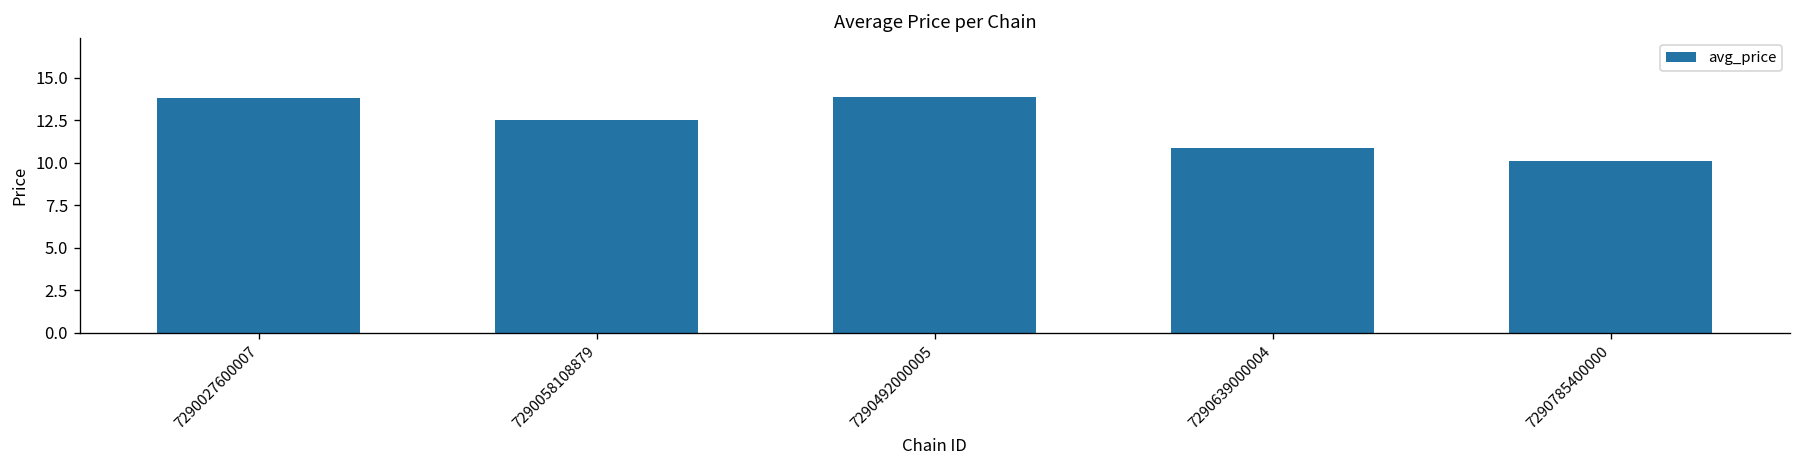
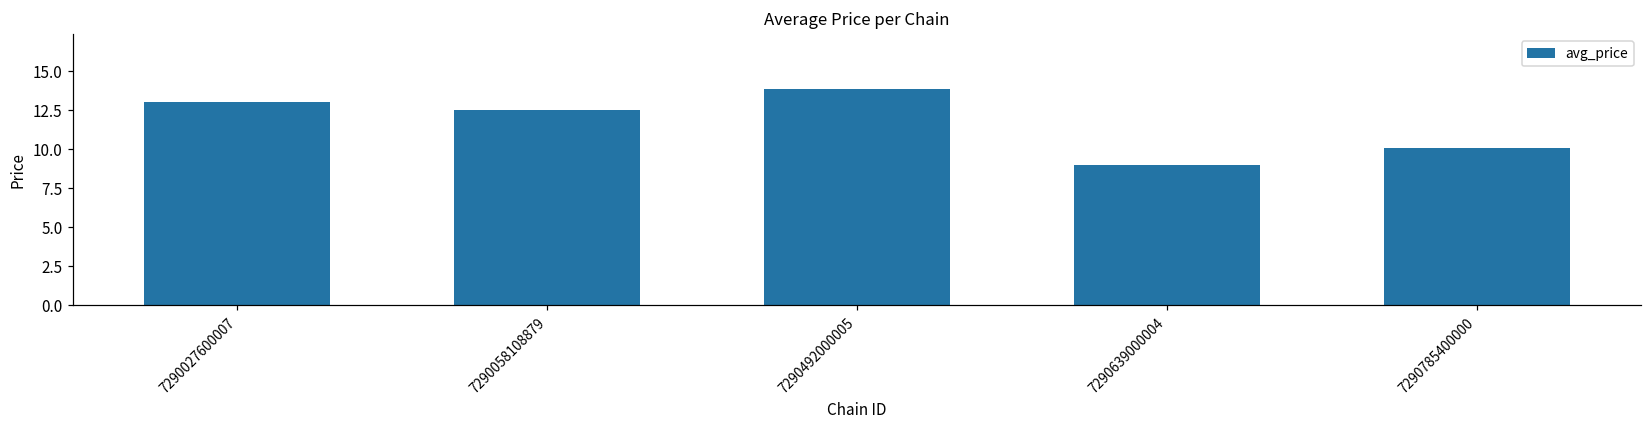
  {
-   "7290027600007": 13.9,
+   "7290027600007": 13.0,
    "7290058108879": 12.5,
    "7290492000005": 13.9,
-   "7290639000004": 10.9,
+   "7290639000004": 9.0,
    "7290785400000": 10.1
  }
